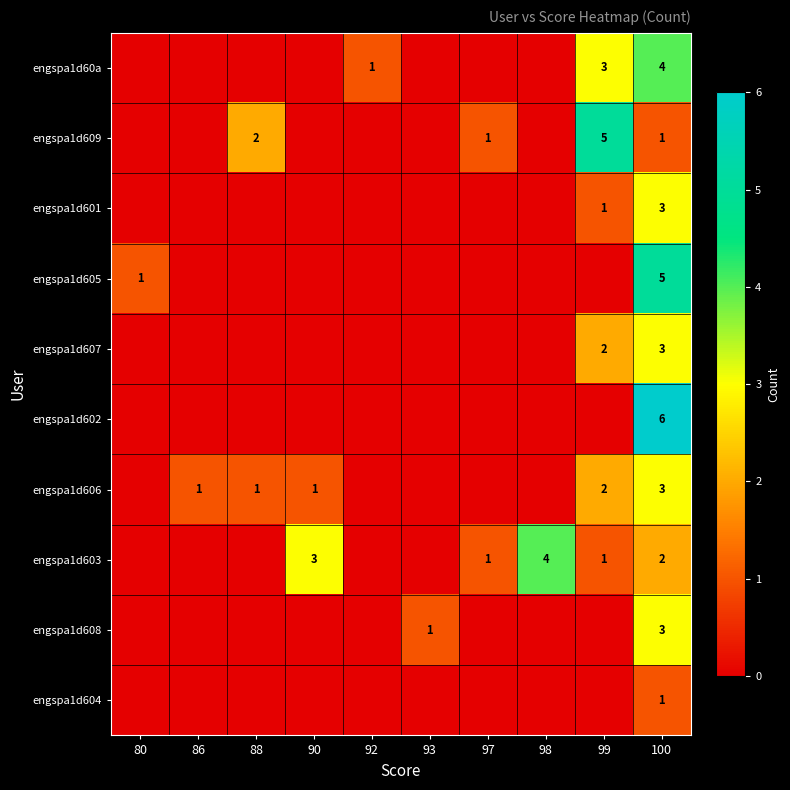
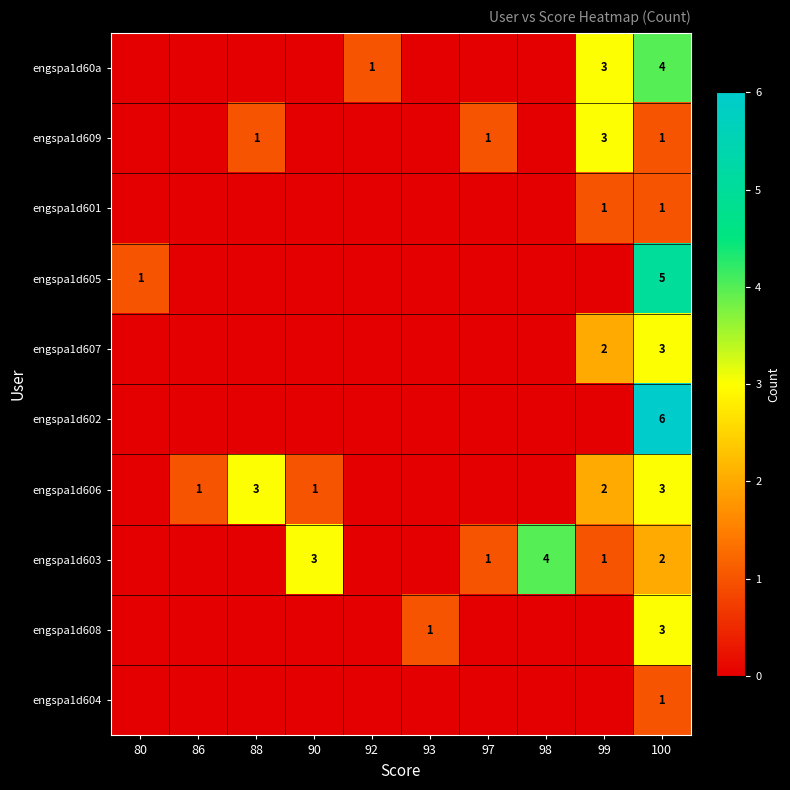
  {
    "engspa1d60a": {
      "92": 1,
      "99": 3,
      "100": 4
    },
    "engspa1d609": {
-     "88": 2,
+     "88": 1,
      "97": 1,
-     "99": 5,
+     "99": 3,
      "100": 1
    },
    "engspa1d601": {
      "99": 1,
-     "100": 3
+     "100": 1
    },
    "engspa1d605": {
      "80": 1,
      "100": 5
    },
    "engspa1d607": {
      "99": 2,
      "100": 3
    },
    "engspa1d602": {
      "100": 6
    },
    "engspa1d606": {
      "86": 1,
-     "88": 1,
+     "88": 3,
      "90": 1,
      "99": 2,
      "100": 3
    },
    "engspa1d603": {
      "90": 3,
      "97": 1,
      "98": 4,
      "99": 1,
      "100": 2
    },
    "engspa1d608": {
      "93": 1,
      "100": 3
    },
    "engspa1d604": {
      "100": 1
    }
  }
